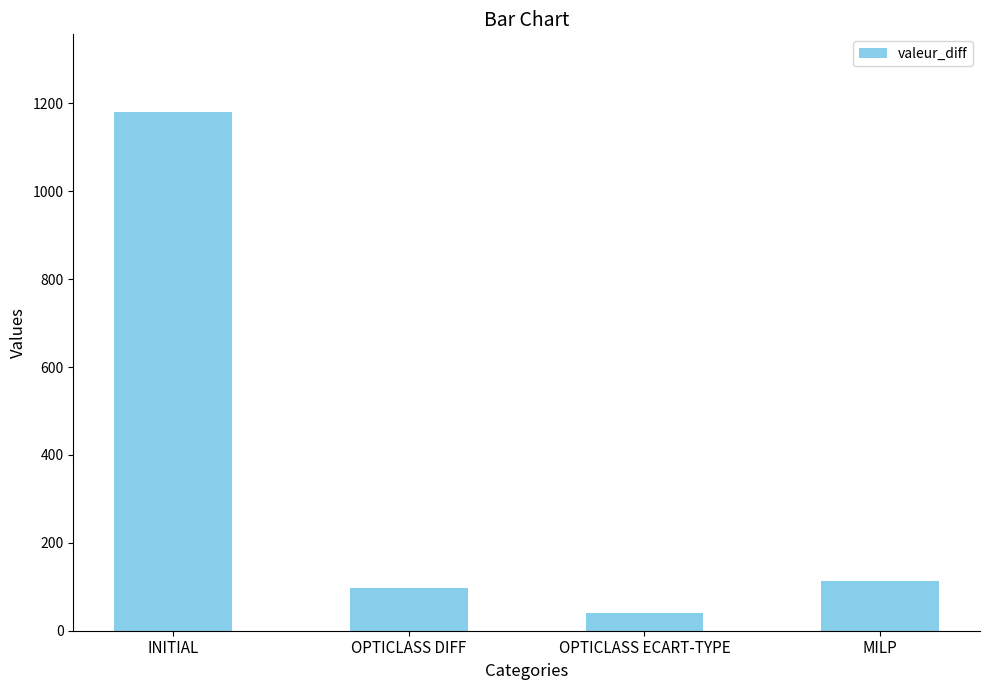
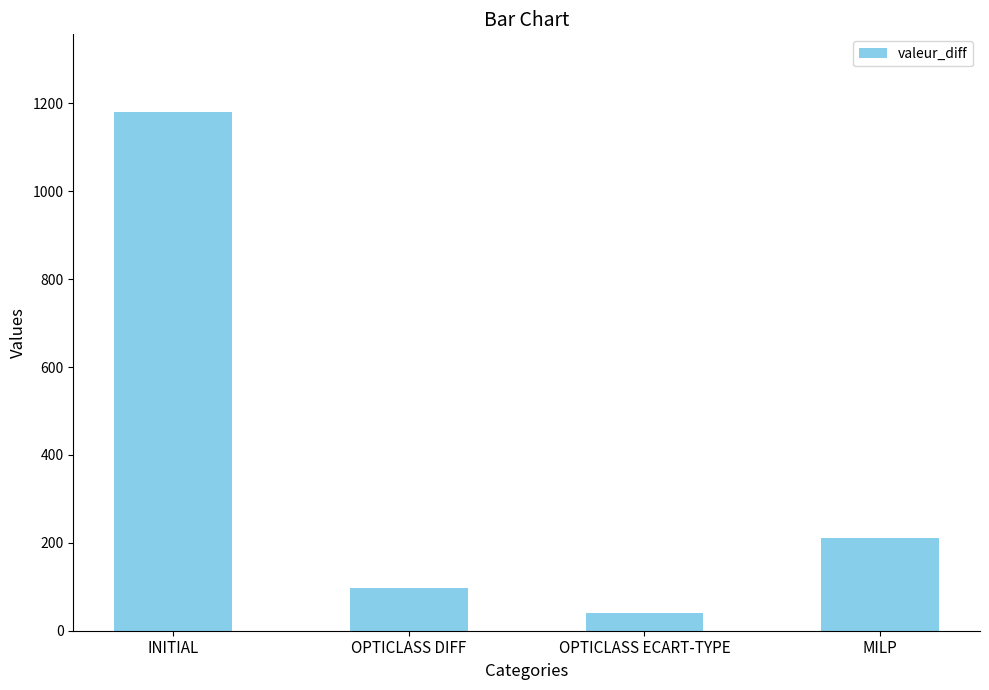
  {
    "INITIAL": 1180,
    "OPTICLASS DIFF": 100,
    "OPTICLASS ECART-TYPE": 40,
-   "MILP": 110
+   "MILP": 210
  }
